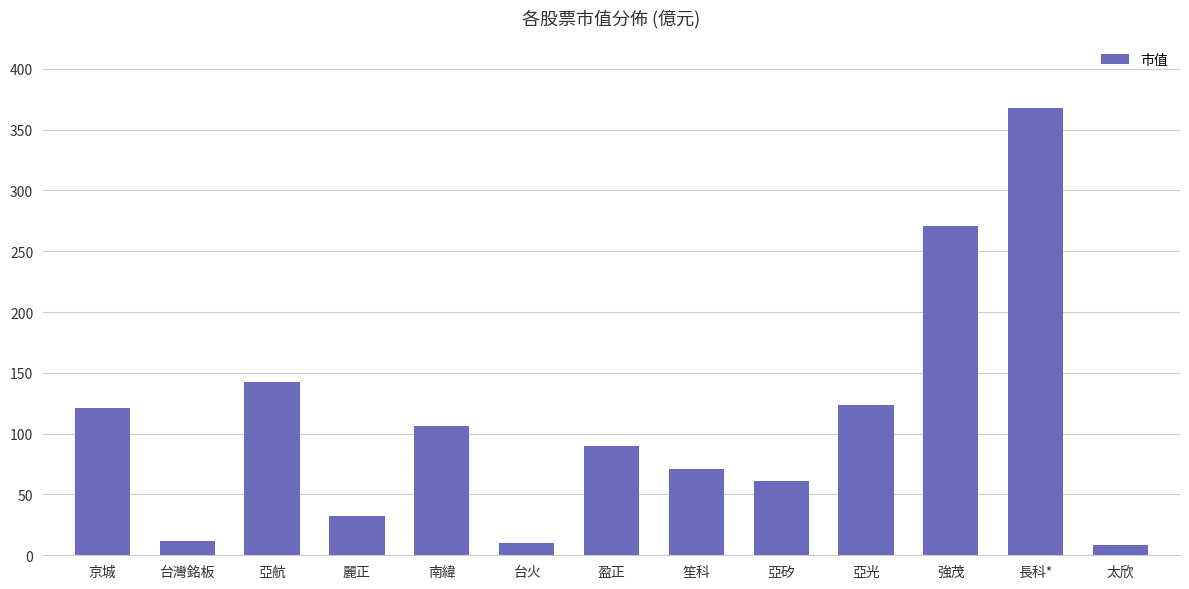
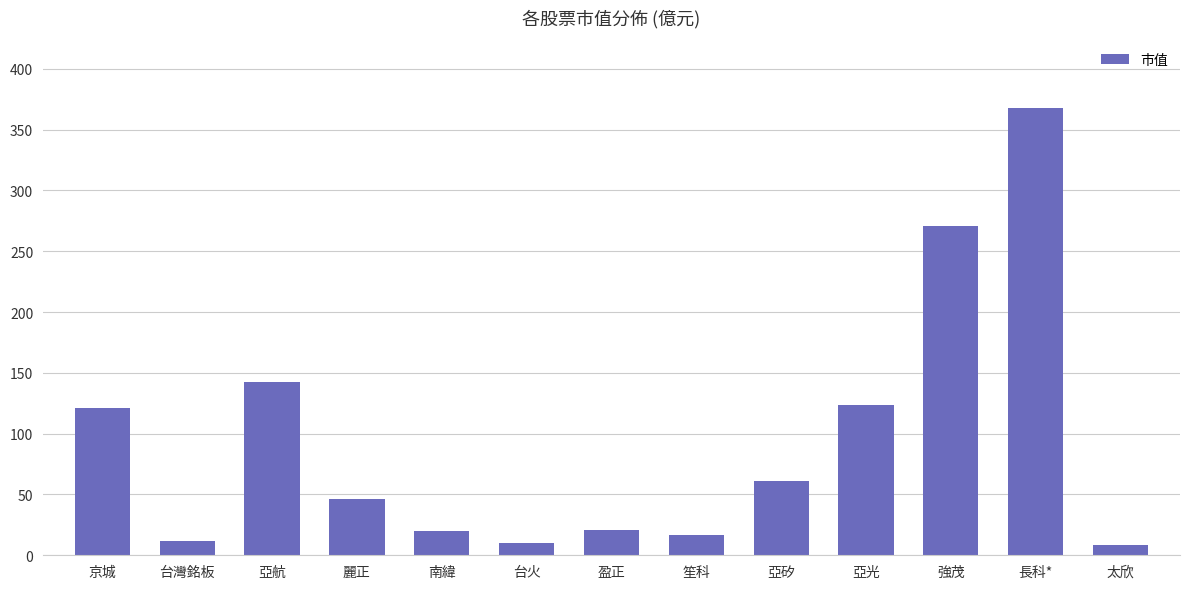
  {
    "京城": 121,
    "台灣銘板": 12,
    "亞航": 143,
-   "麗正": 32,
-   "南緯": 106,
+   "麗正": 46,
+   "南緯": 20,
    "台火": 10,
-   "盈正": 90,
-   "笙科": 71,
+   "盈正": 21,
+   "笙科": 17,
    "亞矽": 61,
    "亞光": 124,
    "強茂": 271,
    "長科*": 368,
    "太欣": 8
  }
